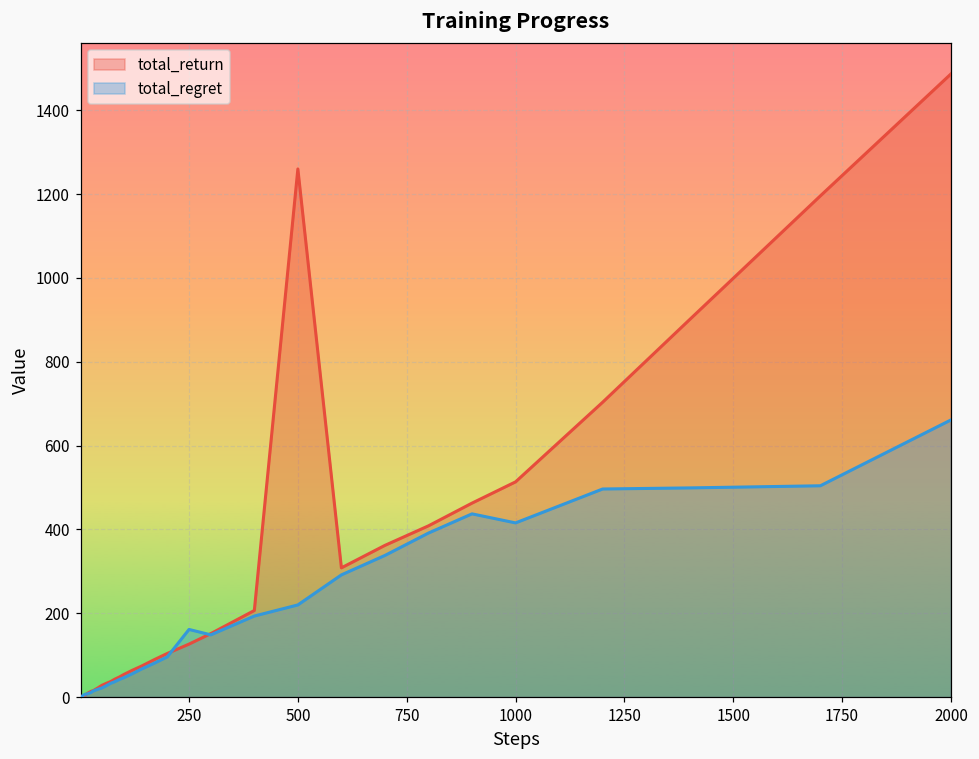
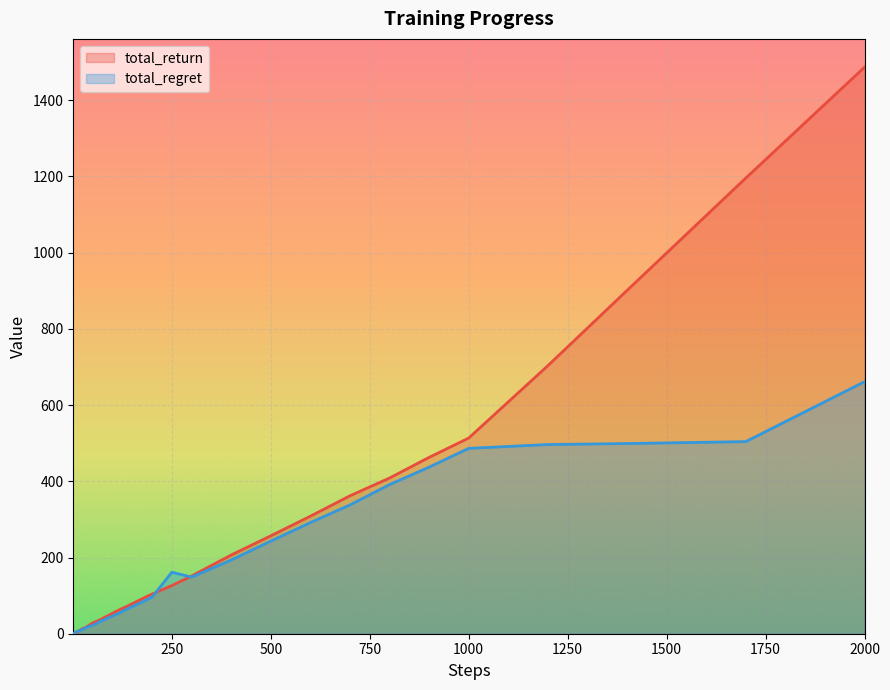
  {
    "total_return": {
      "250": 130,
-     "500": 1260,
+     "500": 260,
      "1000": 510,
      "2000": 1490
    },
    "total_regret": {
      "250": 160,
-     "500": 220,
-     "1000": 420,
+     "500": 240,
+     "1000": 490,
      "2000": 660
    }
  }
